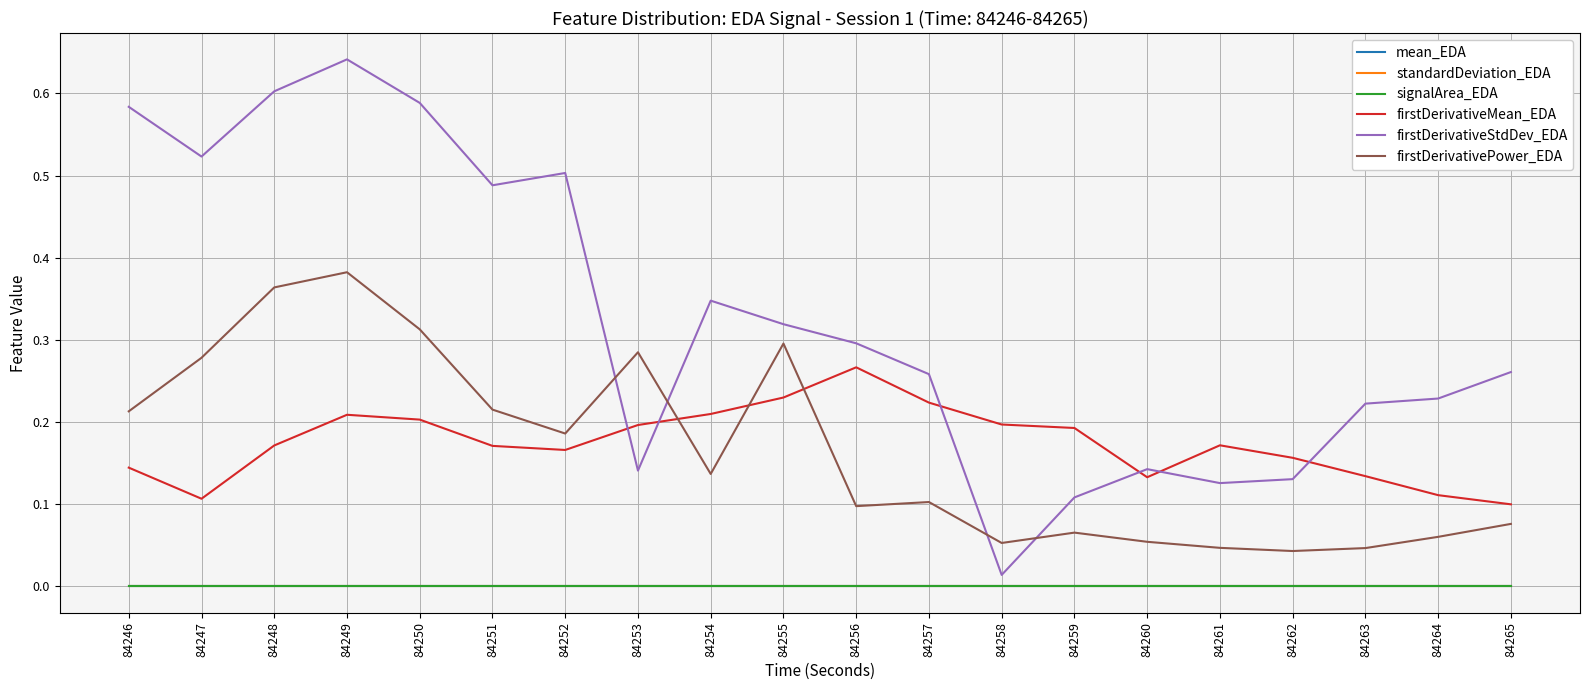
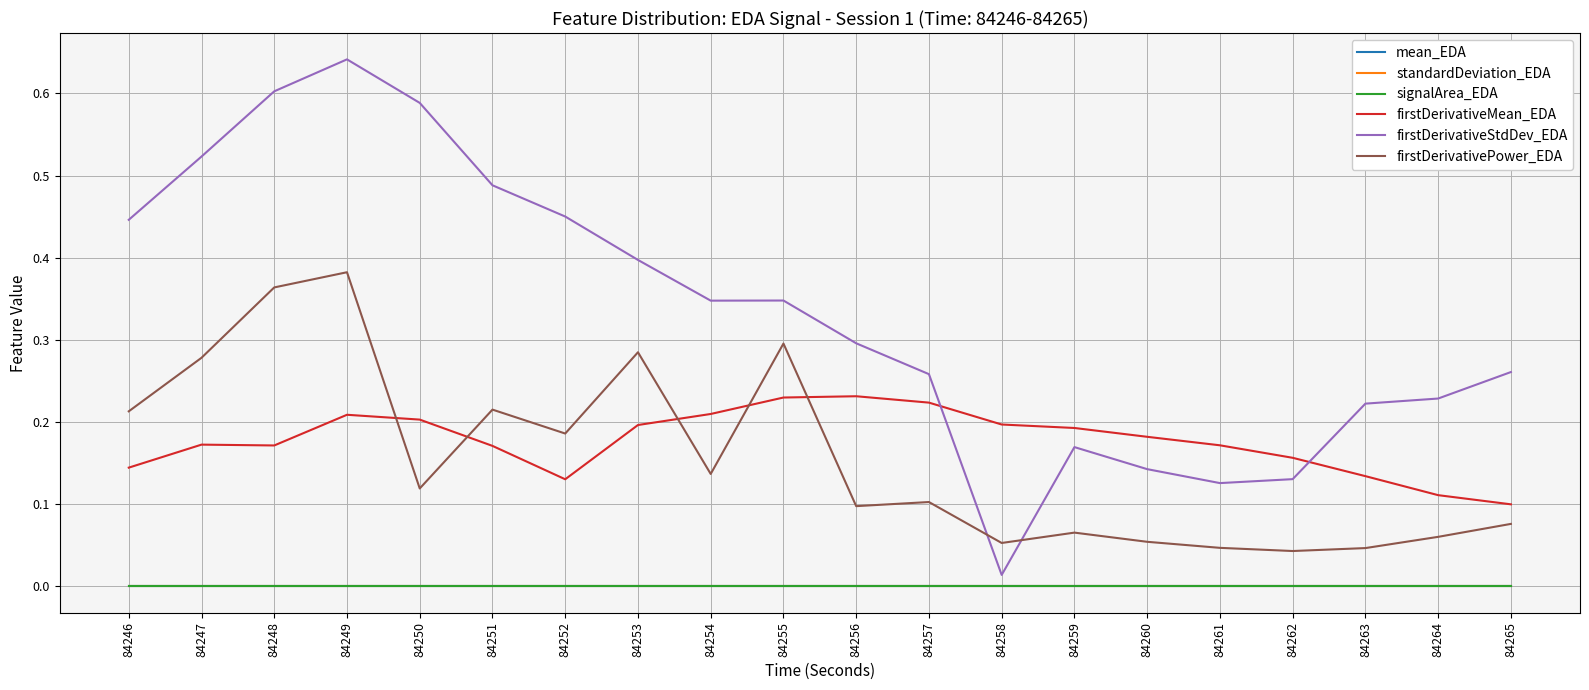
  {
    "signalArea_EDA": {
      "84246": 0.00,
      "84247": 0.00,
      "84248": 0.00,
      "84249": 0.00,
      "84250": 0.00,
      "84251": 0.00,
      "84252": 0.00,
      "84253": 0.00,
      "84254": 0.00,
      "84255": 0.00,
      "84256": 0.00,
      "84257": 0.00,
      "84258": 0.00,
      "84259": 0.00,
      "84260": 0.00,
      "84261": 0.00,
      "84262": 0.00,
      "84263": 0.00,
      "84264": 0.00,
      "84265": 0.00
    },
    "firstDerivativeMean_EDA": {
      "84246": 0.14,
-     "84247": 0.11,
+     "84247": 0.17,
      "84248": 0.17,
      "84249": 0.21,
      "84250": 0.20,
      "84251": 0.17,
-     "84252": 0.17,
+     "84252": 0.13,
      "84253": 0.20,
      "84254": 0.21,
      "84255": 0.23,
-     "84256": 0.27,
+     "84256": 0.23,
      "84257": 0.22,
      "84258": 0.20,
      "84259": 0.19,
-     "84260": 0.13,
+     "84260": 0.18,
      "84261": 0.17,
      "84262": 0.16,
      "84263": 0.13,
      "84264": 0.11,
      "84265": 0.10
    },
    "firstDerivativeStdDev_EDA": {
-     "84246": 0.58,
+     "84246": 0.45,
      "84247": 0.52,
      "84248": 0.60,
      "84249": 0.64,
      "84250": 0.59,
      "84251": 0.49,
-     "84252": 0.50,
-     "84253": 0.14,
+     "84252": 0.45,
+     "84253": 0.40,
      "84254": 0.35,
-     "84255": 0.32,
+     "84255": 0.35,
      "84256": 0.30,
      "84257": 0.26,
      "84258": 0.01,
-     "84259": 0.11,
+     "84259": 0.17,
      "84260": 0.14,
      "84261": 0.13,
      "84262": 0.13,
      "84263": 0.22,
      "84264": 0.23,
      "84265": 0.26
    },
    "firstDerivativePower_EDA": {
      "84246": 0.21,
      "84247": 0.28,
      "84248": 0.36,
      "84249": 0.38,
-     "84250": 0.31,
+     "84250": 0.12,
      "84251": 0.22,
      "84252": 0.19,
      "84253": 0.28,
      "84254": 0.14,
      "84255": 0.30,
      "84256": 0.10,
      "84257": 0.10,
      "84258": 0.05,
      "84259": 0.07,
      "84260": 0.05,
      "84261": 0.05,
      "84262": 0.04,
      "84263": 0.05,
      "84264": 0.06,
      "84265": 0.08
    }
  }
